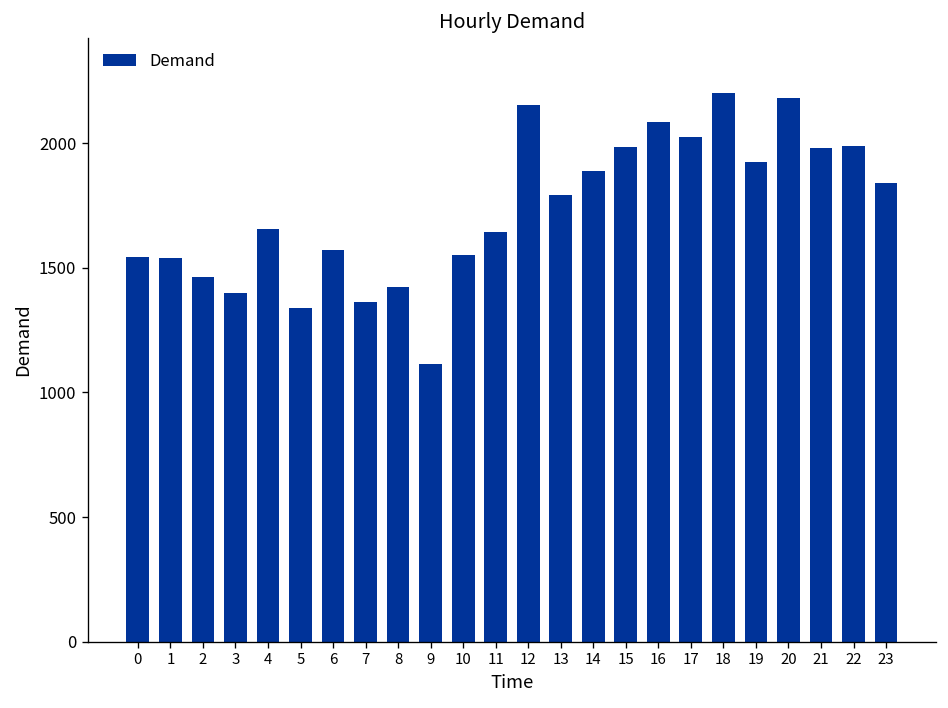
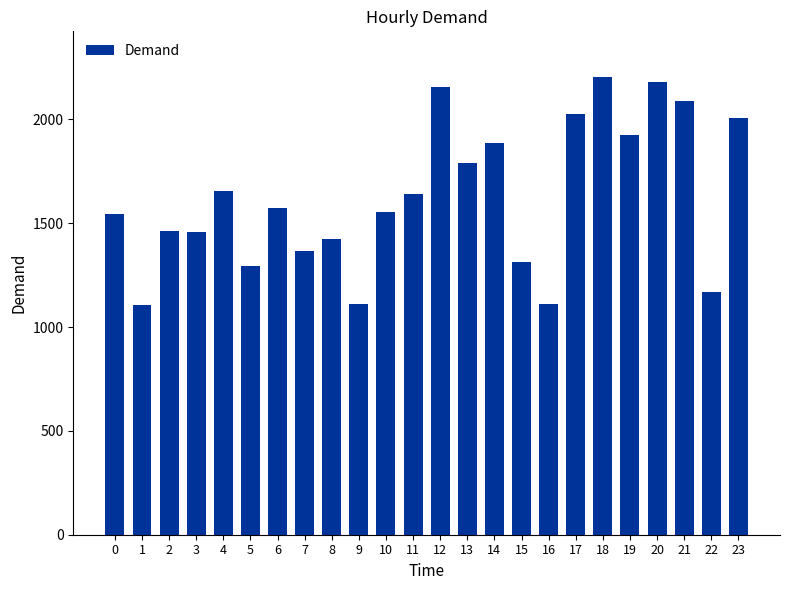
  {
    "0": 1550,
-   "1": 1540,
+   "1": 1100,
    "2": 1460,
-   "3": 1400,
+   "3": 1460,
    "4": 1660,
-   "5": 1340,
+   "5": 1290,
    "6": 1570,
    "7": 1360,
    "8": 1420,
    "9": 1110,
    "10": 1550,
    "11": 1640,
    "12": 2160,
    "13": 1790,
    "14": 1890,
-   "15": 1990,
-   "16": 2080,
+   "15": 1310,
+   "16": 1110,
    "17": 2030,
    "18": 2200,
    "19": 1930,
    "20": 2180,
-   "21": 1980,
-   "22": 1990,
-   "23": 1840
+   "21": 2090,
+   "22": 1170,
+   "23": 2010
  }
